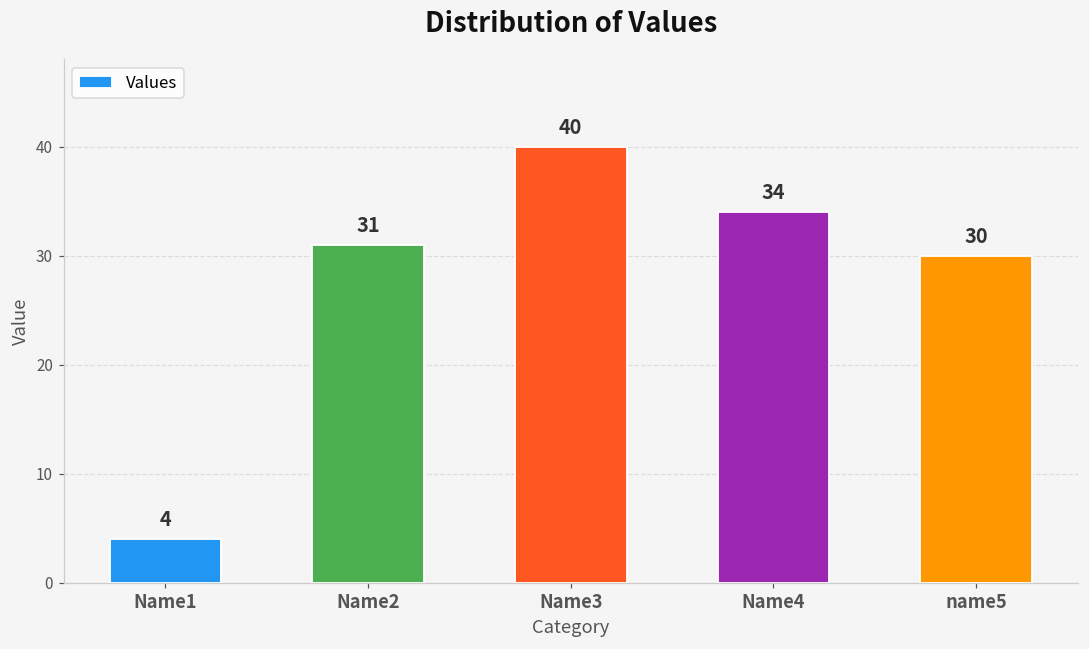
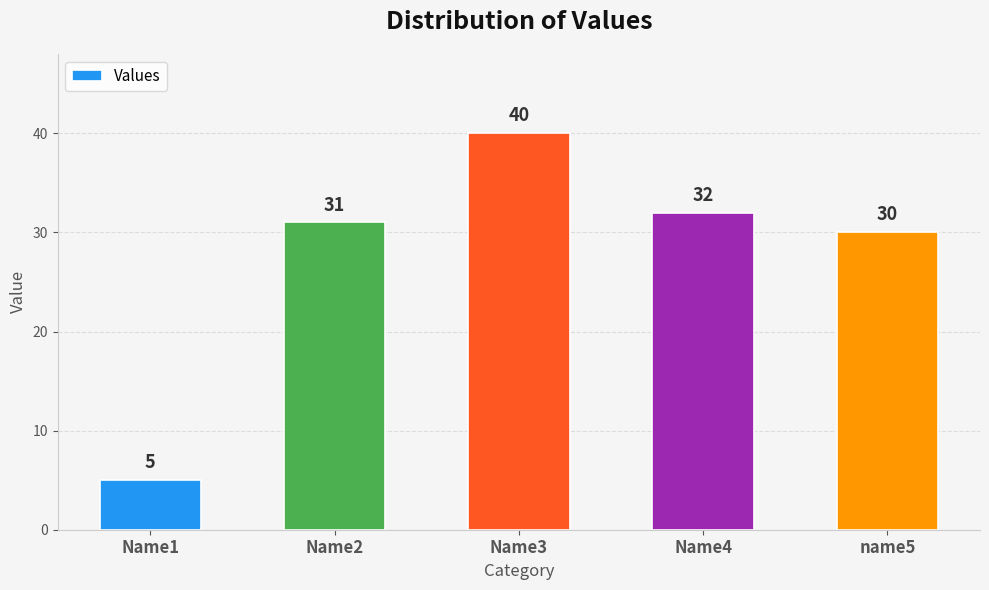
  {
-   "Name1": 4,
+   "Name1": 5,
    "Name2": 31,
    "Name3": 40,
-   "Name4": 34,
+   "Name4": 32,
    "name5": 30
  }
